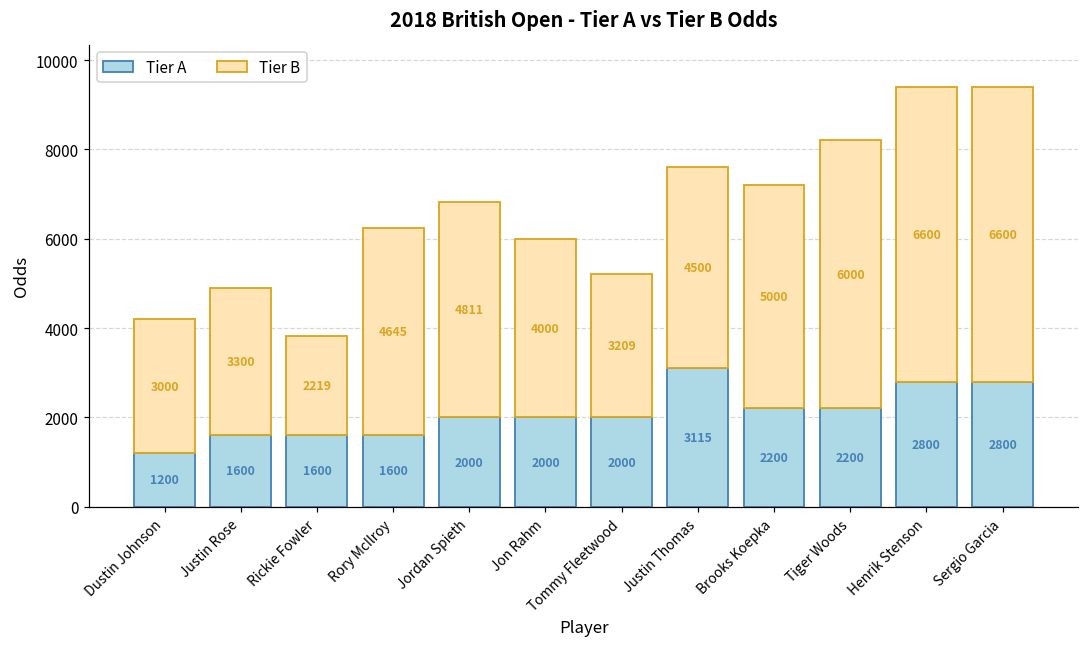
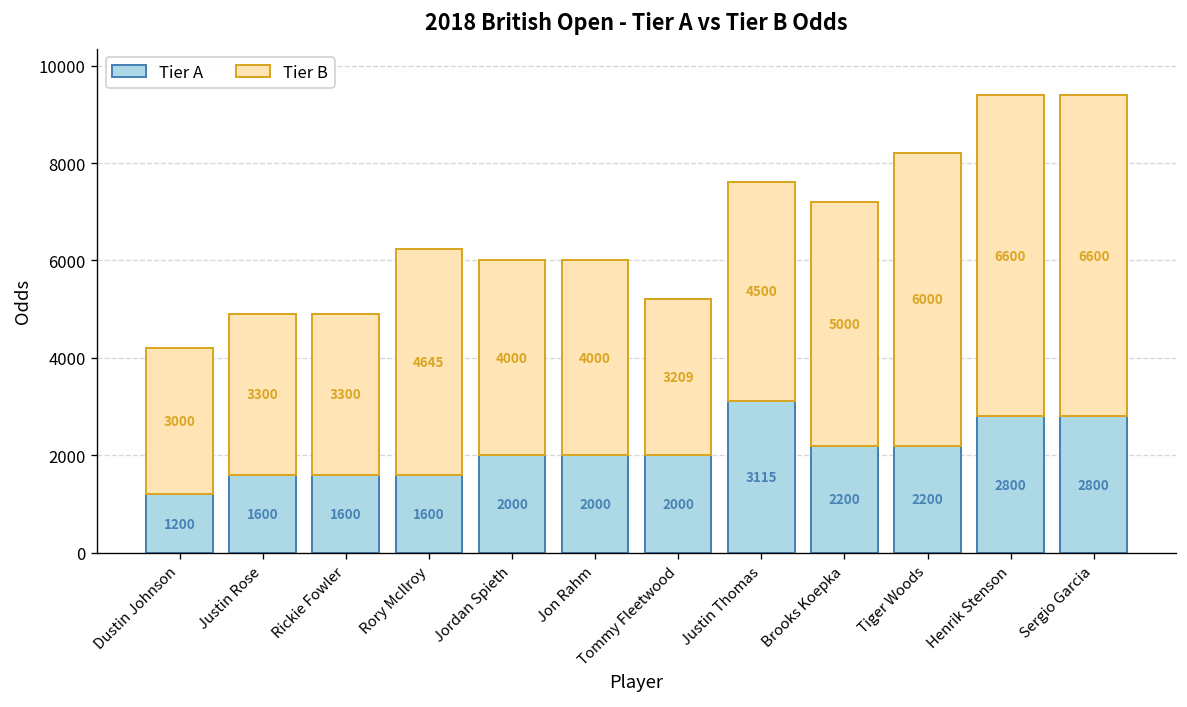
  {
    "Tier A": {
      "Dustin Johnson": 1200,
      "Justin Rose": 1600,
      "Rickie Fowler": 1600,
      "Rory McIlroy": 1600,
      "Jordan Spieth": 2000,
      "Jon Rahm": 2000,
      "Tommy Fleetwood": 2000,
      "Justin Thomas": 3115,
      "Brooks Koepka": 2200,
      "Tiger Woods": 2200,
      "Henrik Stenson": 2800,
      "Sergio Garcia": 2800
    },
    "Tier B": {
      "Dustin Johnson": 3000,
      "Justin Rose": 3300,
-     "Rickie Fowler": 2219,
+     "Rickie Fowler": 3300,
      "Rory McIlroy": 4645,
-     "Jordan Spieth": 4811,
+     "Jordan Spieth": 4000,
      "Jon Rahm": 4000,
      "Tommy Fleetwood": 3209,
      "Justin Thomas": 4500,
      "Brooks Koepka": 5000,
      "Tiger Woods": 6000,
      "Henrik Stenson": 6600,
      "Sergio Garcia": 6600
    }
  }
